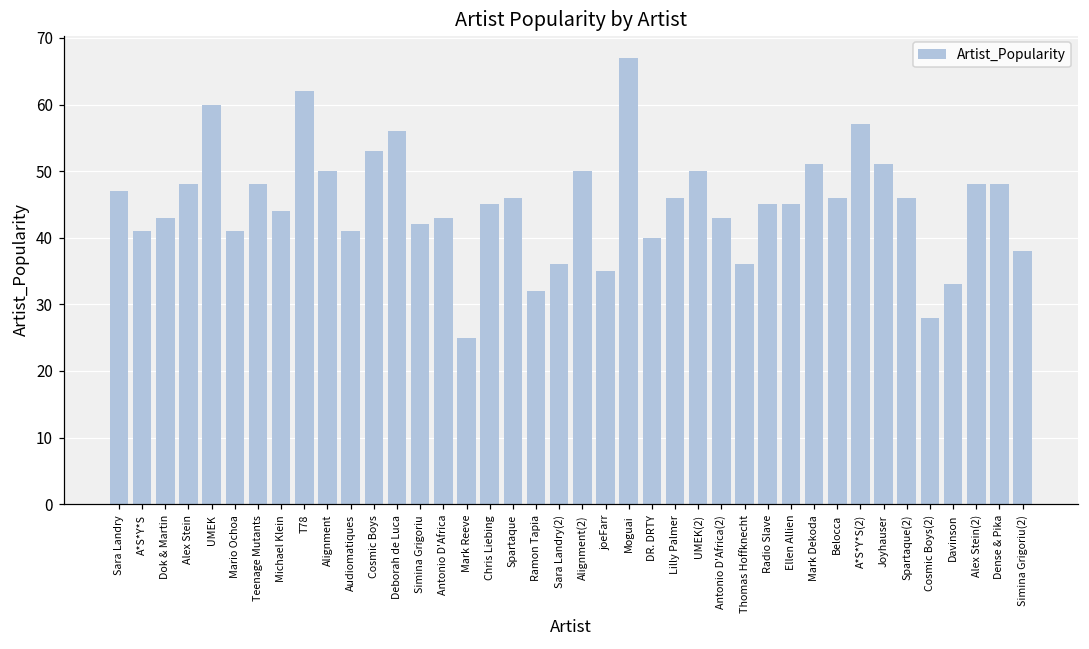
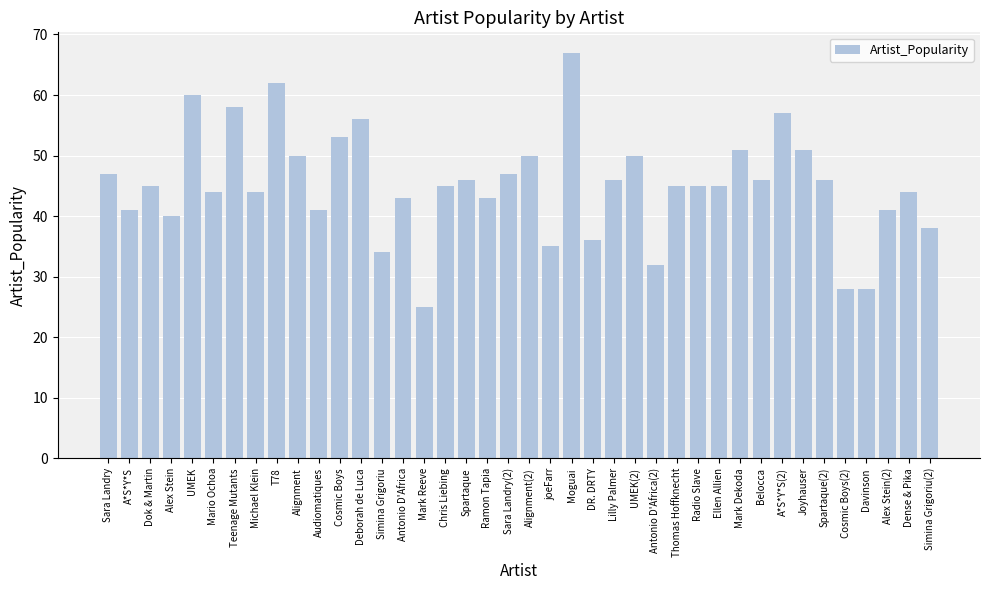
  {
    "Sara Landry": 47,
    "A*S*Y*S": 41,
-   "Dok & Martin": 43,
-   "Alex Stein": 48,
+   "Dok & Martin": 45,
+   "Alex Stein": 40,
    "UMEK": 60,
-   "Mario Ochoa": 41,
-   "Teenage Mutants": 48,
+   "Mario Ochoa": 44,
+   "Teenage Mutants": 58,
    "Michael Klein": 44,
    "T78": 62,
    "Alignment": 50,
    "Audiomatiques": 41,
    "Cosmic Boys": 53,
    "Deborah de Luca": 56,
-   "Simina Grigoriu": 42,
+   "Simina Grigoriu": 34,
    "Antonio D'Africa": 43,
    "Mark Reeve": 25,
    "Chris Liebing": 45,
    "Spartaque": 46,
-   "Ramon Tapia": 32,
-   "Sara Landry(2)": 36,
+   "Ramon Tapia": 43,
+   "Sara Landry(2)": 47,
    "Alignment(2)": 50,
    "joeFarr": 35,
    "Moguai": 67,
-   "DR. DRTY": 40,
+   "DR. DRTY": 36,
    "Lilly Palmer": 46,
    "UMEK(2)": 50,
-   "Antonio D'Africa(2)": 43,
-   "Thomas Hoffknecht": 36,
+   "Antonio D'Africa(2)": 32,
+   "Thomas Hoffknecht": 45,
    "Radio Slave": 45,
    "Ellen Allien": 45,
    "Mark Dekoda": 51,
    "Belocca": 46,
    "A*S*Y*S(2)": 57,
    "Joyhauser": 51,
    "Spartaque(2)": 46,
    "Cosmic Boys(2)": 28,
-   "Davinson": 33,
-   "Alex Stein(2)": 48,
-   "Dense & Pika": 48,
+   "Davinson": 28,
+   "Alex Stein(2)": 41,
+   "Dense & Pika": 44,
    "Simina Grigoriu(2)": 38
  }
